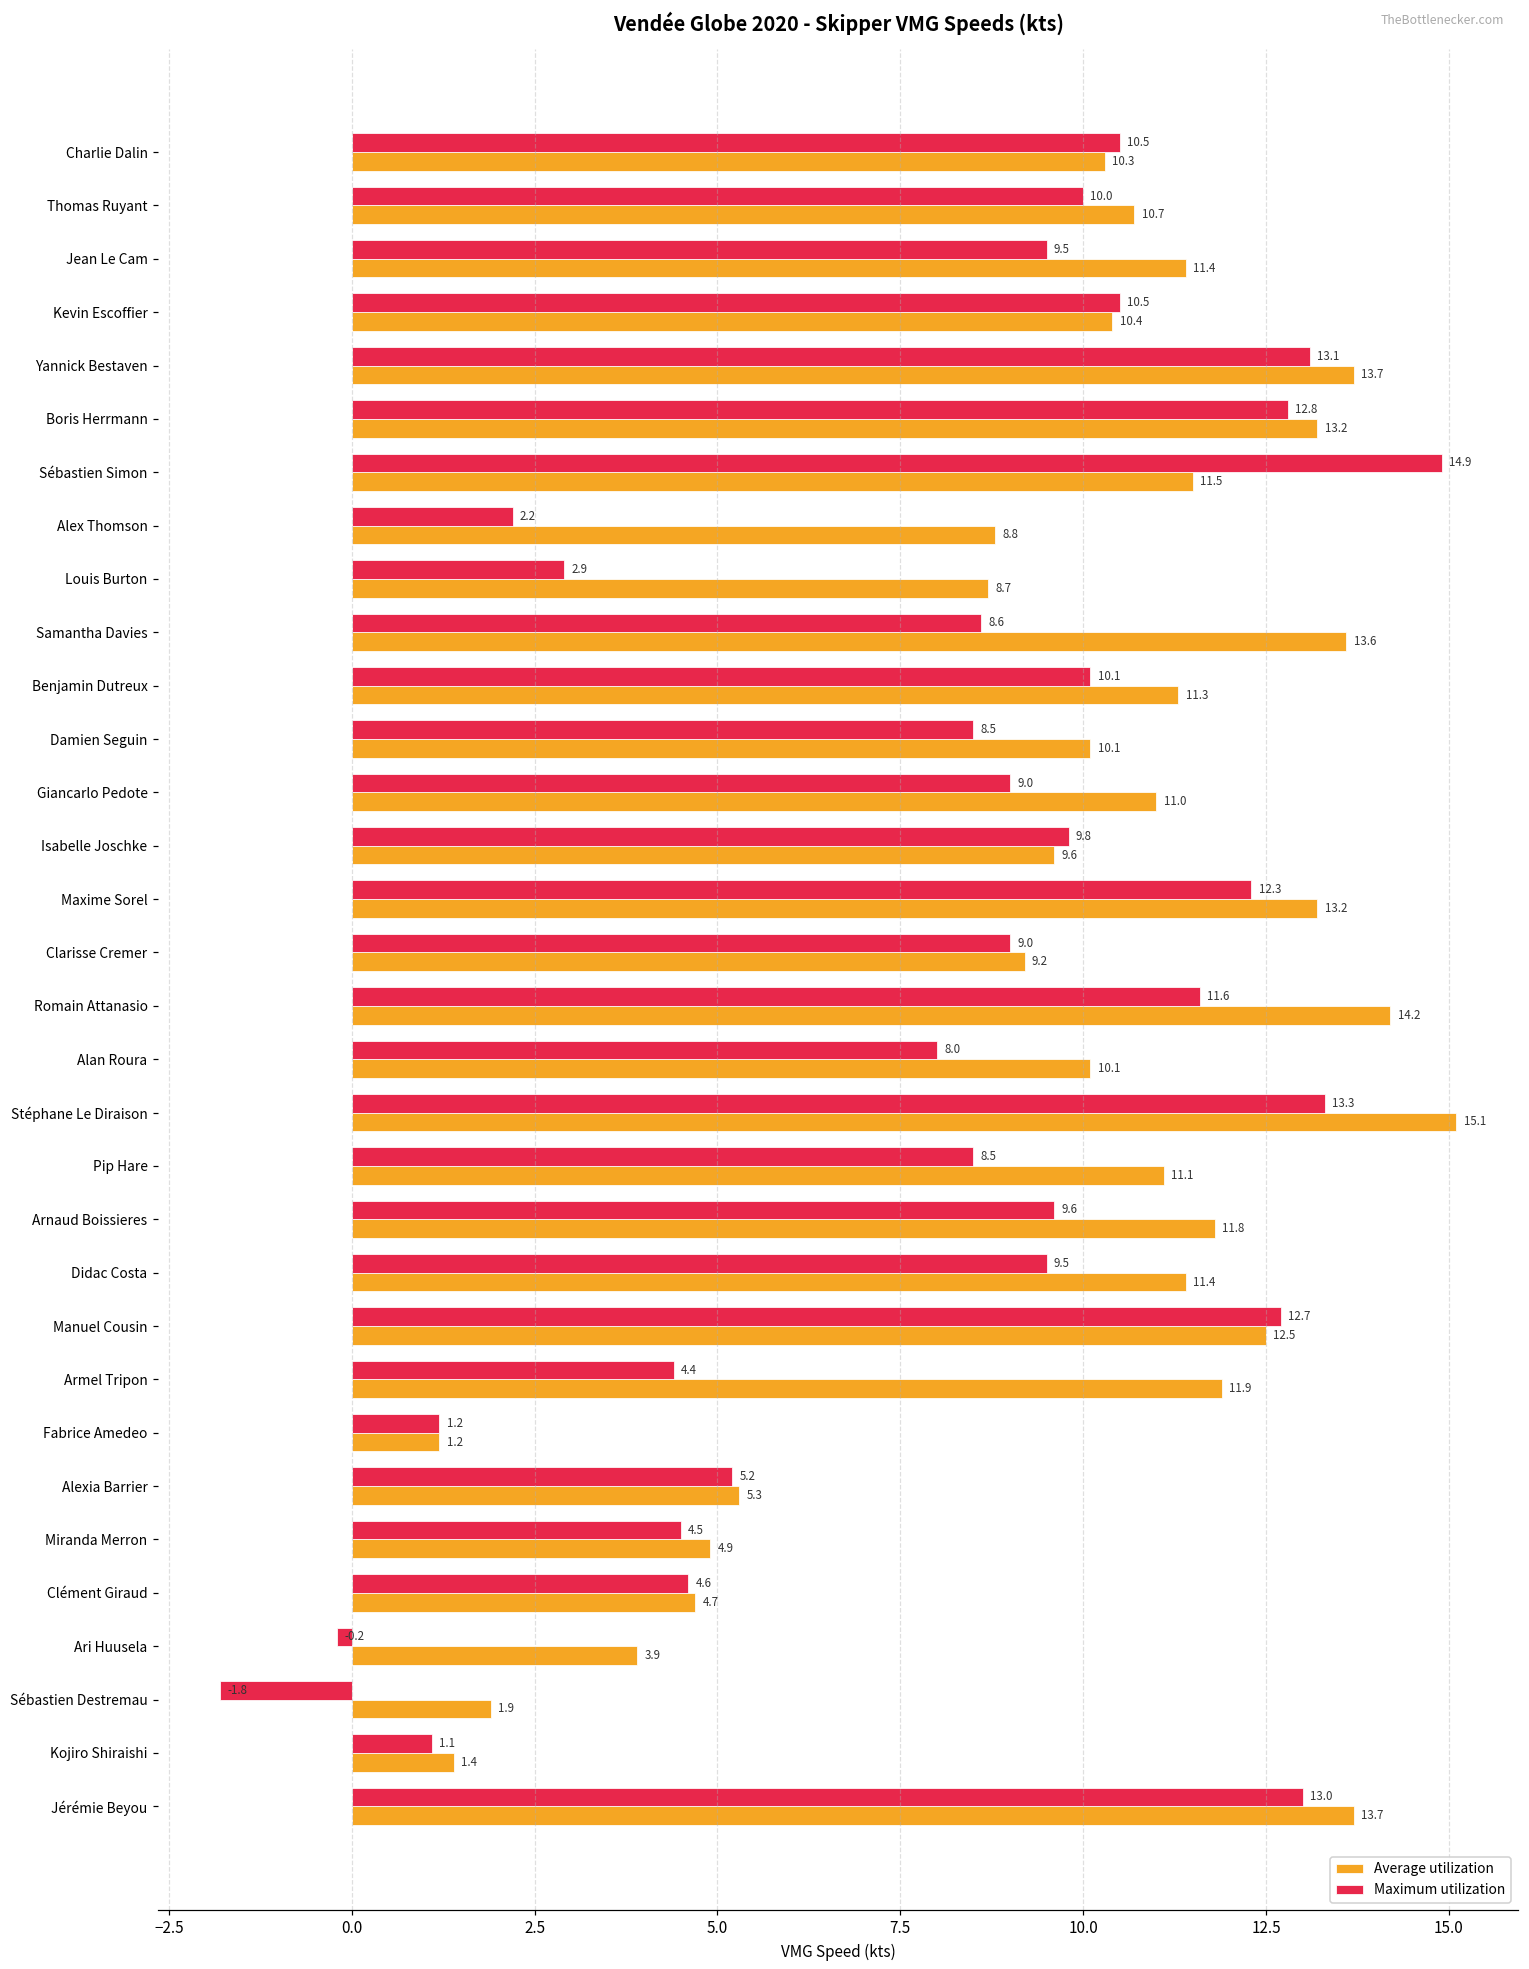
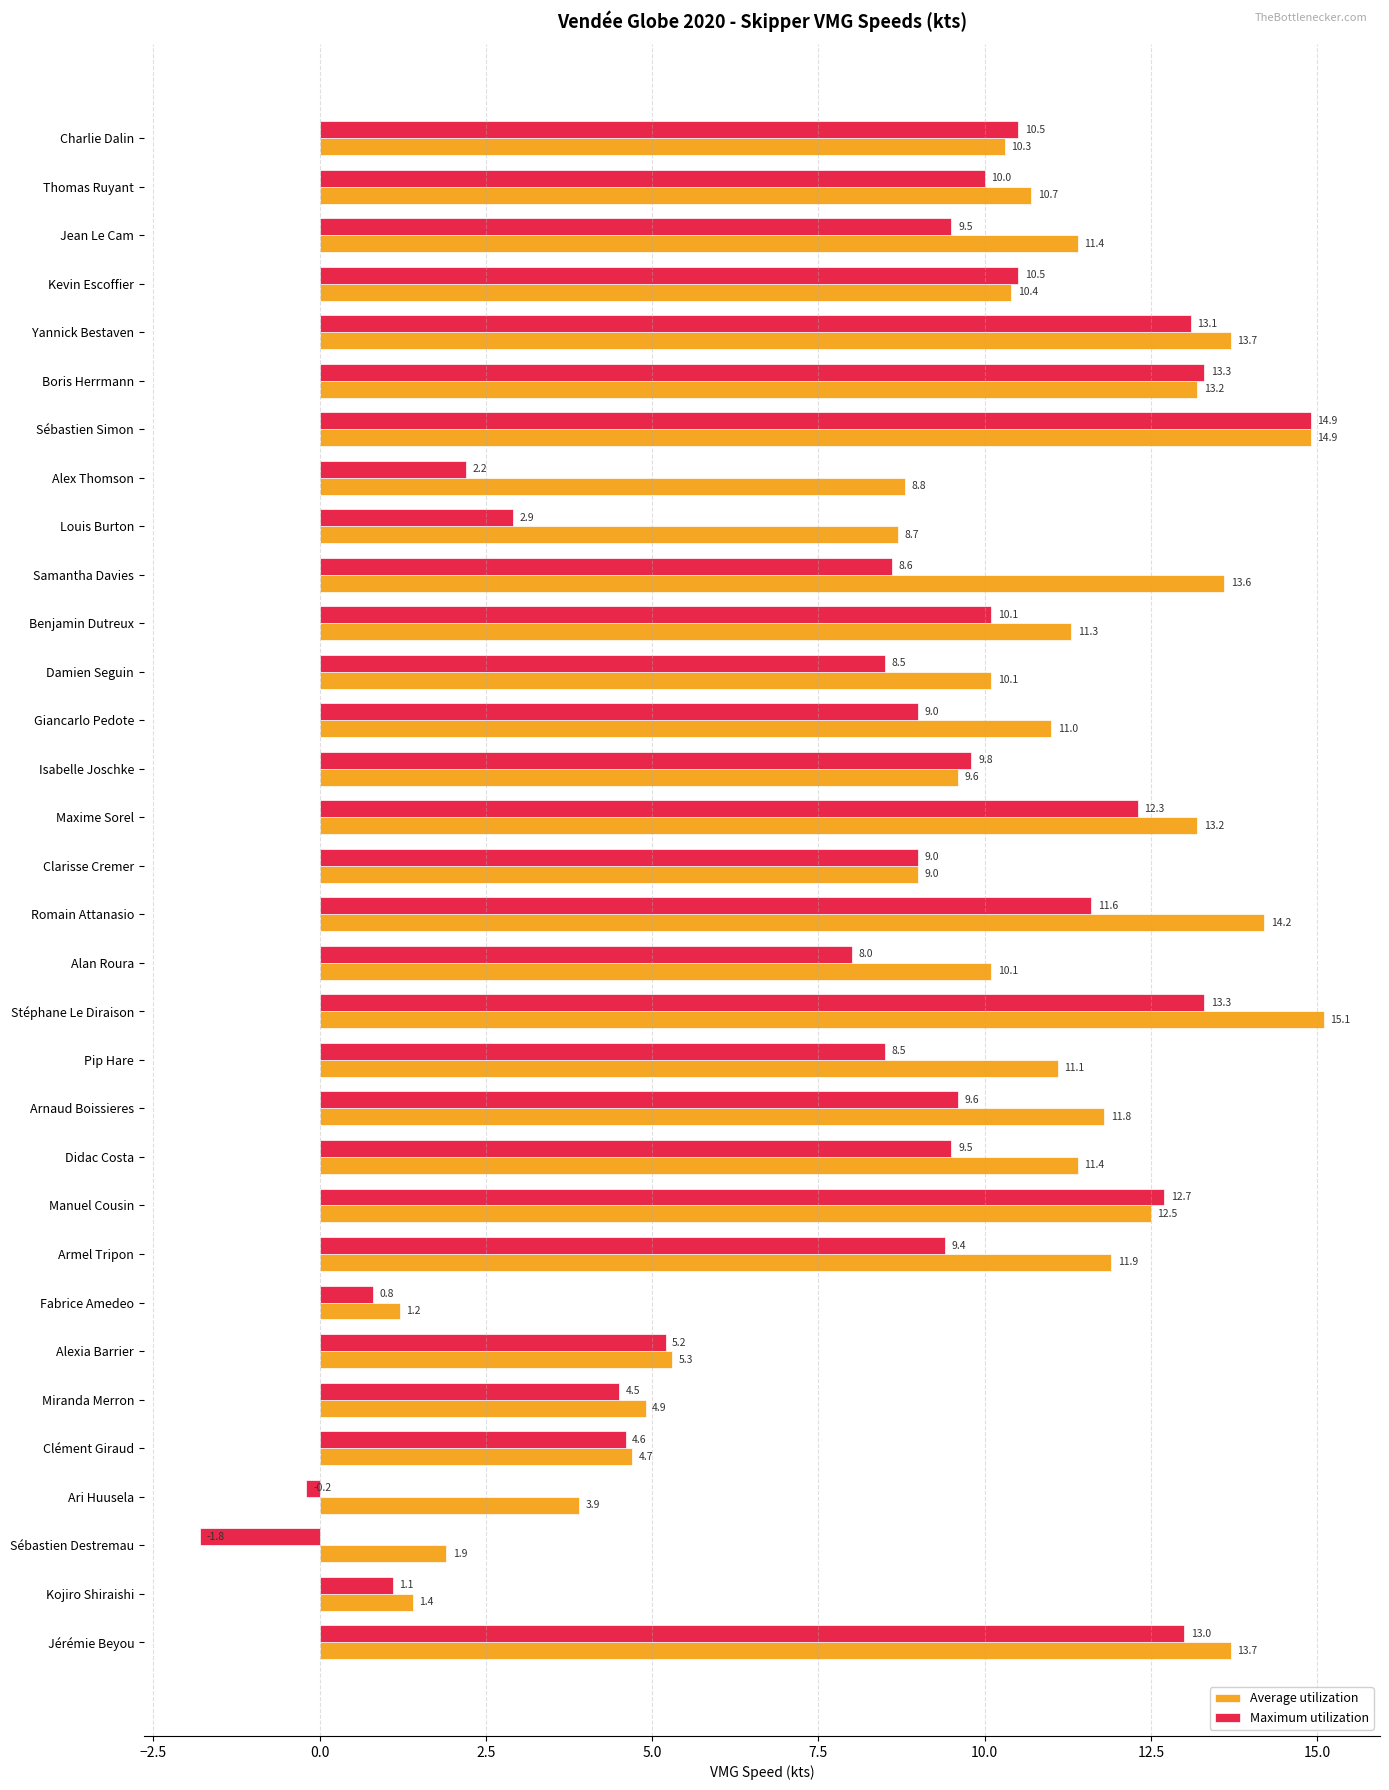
  {
    "Average utilization": {
      "Charlie Dalin": 10.3,
      "Thomas Ruyant": 10.7,
      "Jean Le Cam": 11.4,
      "Kevin Escoffier": 10.4,
      "Yannick Bestaven": 13.7,
      "Boris Herrmann": 13.2,
-     "Sébastien Simon": 11.5,
+     "Sébastien Simon": 14.9,
      "Alex Thomson": 8.8,
      "Louis Burton": 8.7,
      "Samantha Davies": 13.6,
      "Benjamin Dutreux": 11.3,
      "Damien Seguin": 10.1,
      "Giancarlo Pedote": 11.0,
      "Isabelle Joschke": 9.6,
      "Maxime Sorel": 13.2,
-     "Clarisse Cremer": 9.2,
+     "Clarisse Cremer": 9.0,
      "Romain Attanasio": 14.2,
      "Alan Roura": 10.1,
      "Stéphane Le Diraison": 15.1,
      "Pip Hare": 11.1,
      "Arnaud Boissieres": 11.8,
      "Didac Costa": 11.4,
      "Manuel Cousin": 12.5,
      "Armel Tripon": 11.9,
      "Fabrice Amedeo": 1.2,
      "Alexia Barrier": 5.3,
      "Miranda Merron": 4.9,
      "Clément Giraud": 4.7,
      "Ari Huusela": 3.9,
      "Sébastien Destremau": 1.9,
      "Kojiro Shiraishi": 1.4,
      "Jérémie Beyou": 13.7
    },
    "Maximum utilization": {
      "Charlie Dalin": 10.5,
      "Thomas Ruyant": 10.0,
      "Jean Le Cam": 9.5,
      "Kevin Escoffier": 10.5,
      "Yannick Bestaven": 13.1,
-     "Boris Herrmann": 12.8,
+     "Boris Herrmann": 13.3,
      "Sébastien Simon": 14.9,
      "Alex Thomson": 2.2,
      "Louis Burton": 2.9,
      "Samantha Davies": 8.6,
      "Benjamin Dutreux": 10.1,
      "Damien Seguin": 8.5,
      "Giancarlo Pedote": 9.0,
      "Isabelle Joschke": 9.8,
      "Maxime Sorel": 12.3,
      "Clarisse Cremer": 9.0,
      "Romain Attanasio": 11.6,
      "Alan Roura": 8.0,
      "Stéphane Le Diraison": 13.3,
      "Pip Hare": 8.5,
      "Arnaud Boissieres": 9.6,
      "Didac Costa": 9.5,
      "Manuel Cousin": 12.7,
-     "Armel Tripon": 4.4,
-     "Fabrice Amedeo": 1.2,
+     "Armel Tripon": 9.4,
+     "Fabrice Amedeo": 0.8,
      "Alexia Barrier": 5.2,
      "Miranda Merron": 4.5,
      "Clément Giraud": 4.6,
      "Ari Huusela": -0.2,
      "Sébastien Destremau": -1.8,
      "Kojiro Shiraishi": 1.1,
      "Jérémie Beyou": 13.0
    }
  }
